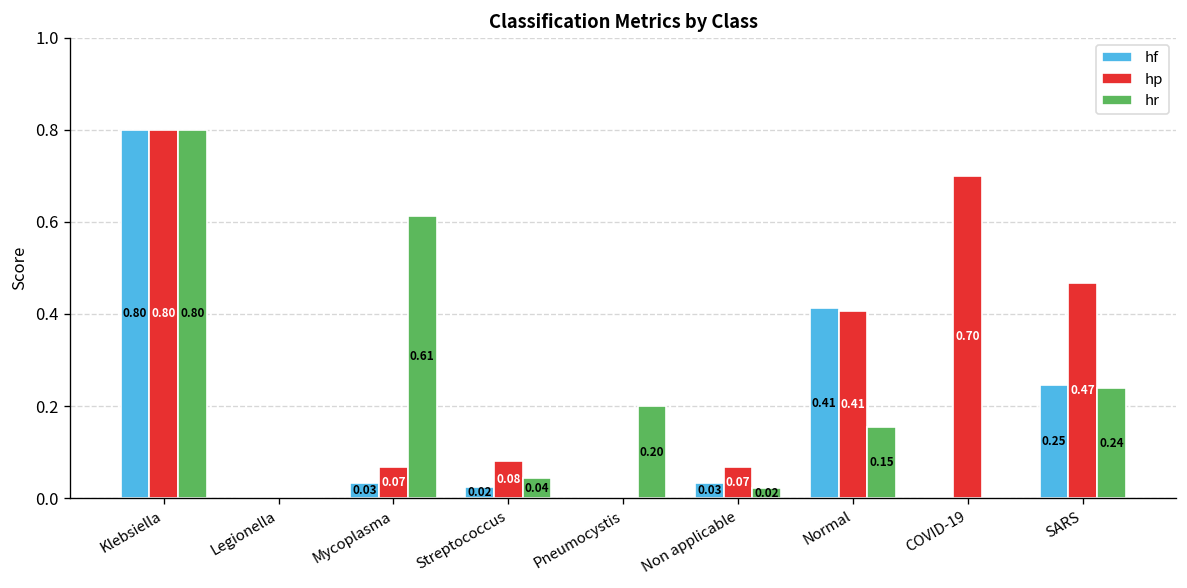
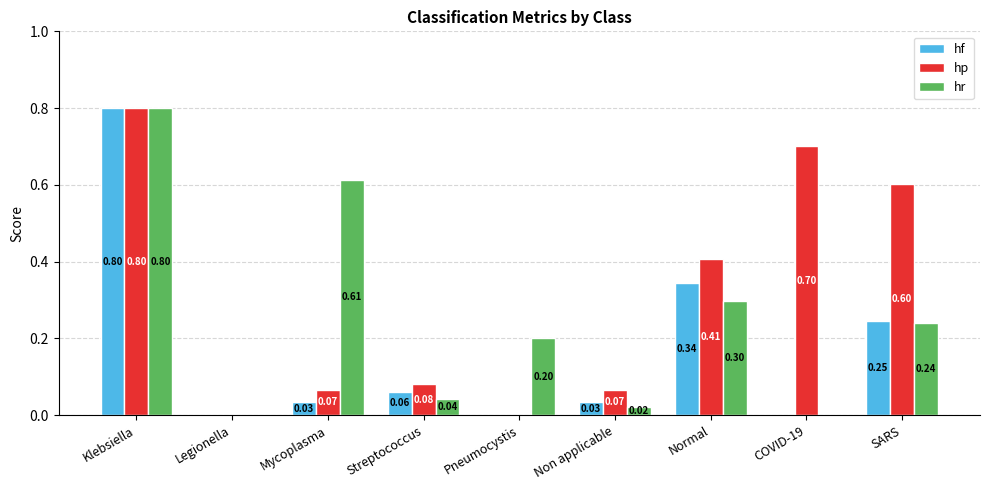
  {
    "hf": {
      "Klebsiella": 0.80,
      "Mycoplasma": 0.03,
-     "Streptococcus": 0.02,
+     "Streptococcus": 0.06,
      "Non applicable": 0.03,
-     "Normal": 0.41,
+     "Normal": 0.34,
      "SARS": 0.25
    },
    "hp": {
      "Klebsiella": 0.80,
      "Mycoplasma": 0.07,
      "Streptococcus": 0.08,
      "Non applicable": 0.07,
      "Normal": 0.41,
      "COVID-19": 0.70,
-     "SARS": 0.47
+     "SARS": 0.60
    },
    "hr": {
      "Klebsiella": 0.80,
      "Mycoplasma": 0.61,
      "Streptococcus": 0.04,
      "Pneumocystis": 0.20,
      "Non applicable": 0.02,
-     "Normal": 0.15,
+     "Normal": 0.30,
      "SARS": 0.24
    }
  }
